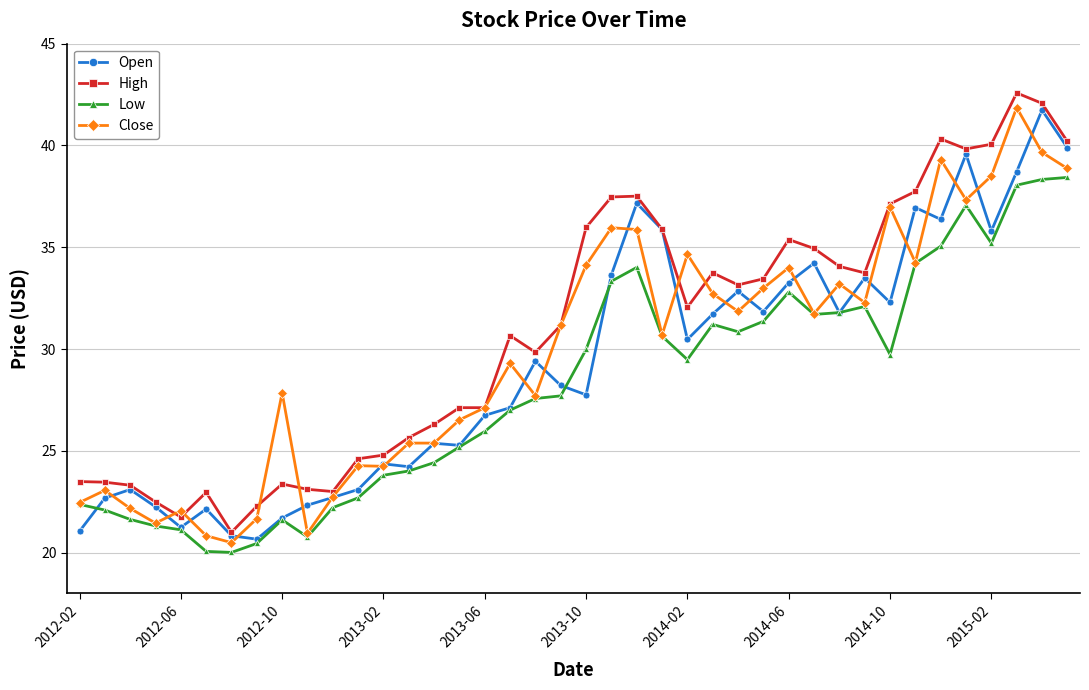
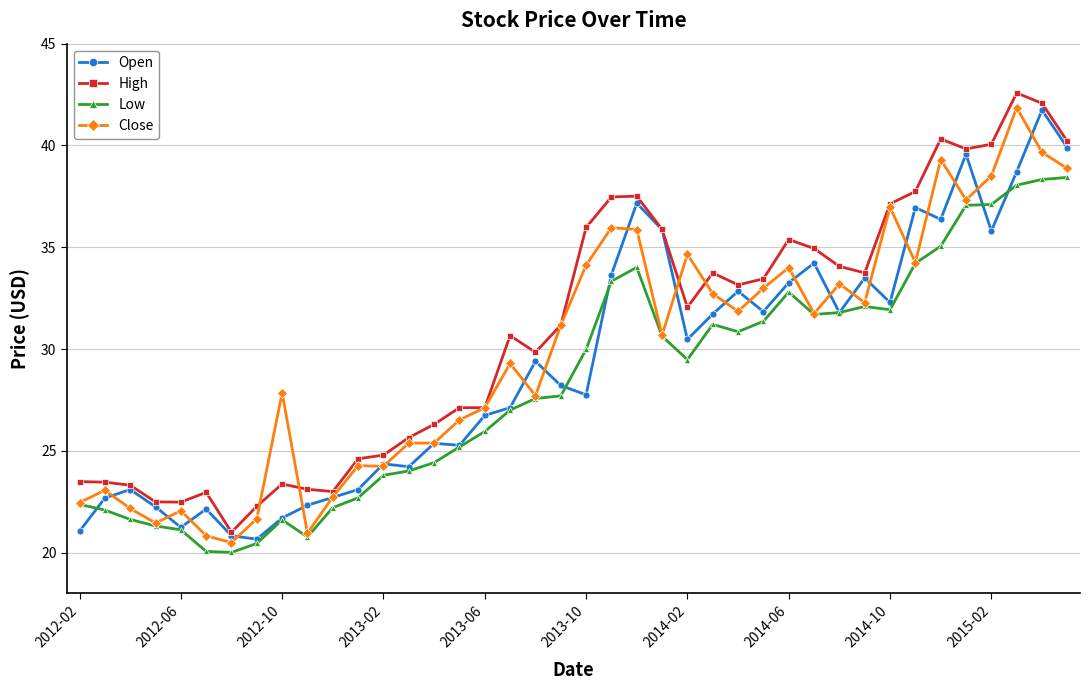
  {
    "Open": {
      "2012-02": 21.1,
      "2013-06": 26.7,
      "2013-10": 27.8,
      "2014-02": 30.5,
      "2014-06": 33.3,
      "2014-10": 32.3,
      "2015-02": 35.8
    },
    "High": {
      "2012-02": 23.5,
-     "2012-06": 21.8,
+     "2012-06": 22.5,
      "2012-10": 23.4,
      "2013-02": 24.8,
      "2013-10": 36.0,
      "2014-02": 32.1,
      "2014-06": 35.4,
      "2014-10": 37.1,
      "2015-02": 40.1
    },
    "Low": {
      "2013-02": 23.8,
      "2013-06": 26.0,
      "2013-10": 30.0,
      "2014-02": 29.5,
      "2014-06": 32.8,
-     "2014-10": 29.7,
-     "2015-02": 35.2
+     "2014-10": 31.9,
+     "2015-02": 37.1
    },
    "Close": {
      "2012-06": 22.1,
      "2012-10": 27.9,
      "2013-10": 34.1,
      "2014-02": 34.7,
      "2014-06": 34.0,
      "2014-10": 37.0,
      "2015-02": 38.5
    }
  }
